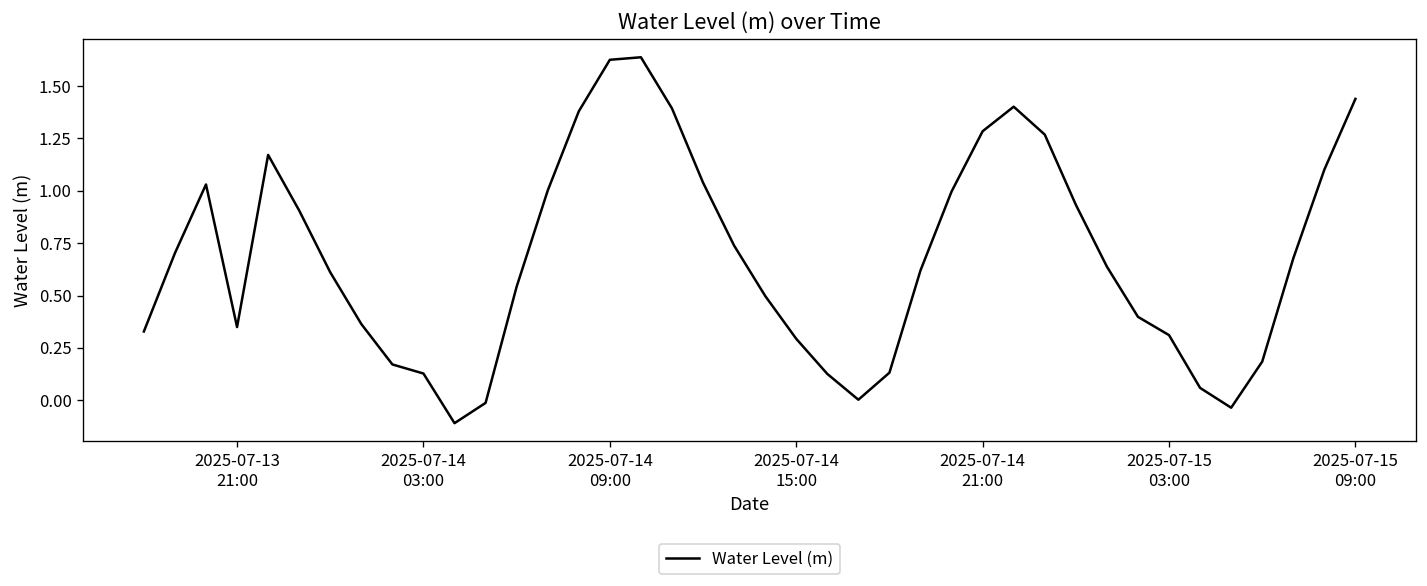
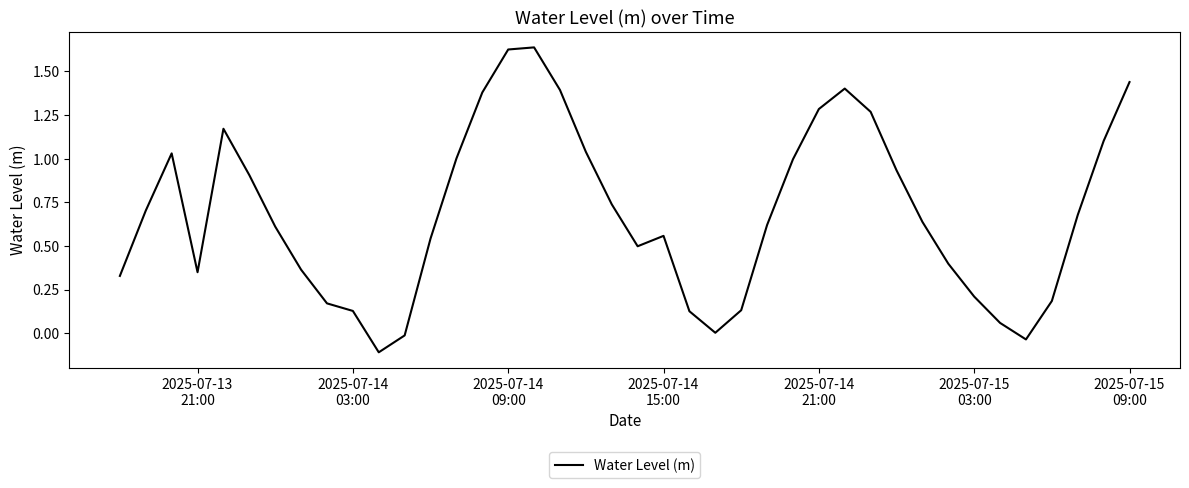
  {
    "2025-07-13 21:00": 0.35,
    "2025-07-14 03:00": 0.13,
    "2025-07-14 09:00": 1.62,
-   "2025-07-14 15:00": 0.29,
+   "2025-07-14 15:00": 0.56,
    "2025-07-14 21:00": 1.28,
-   "2025-07-15 03:00": 0.31,
+   "2025-07-15 03:00": 0.21,
    "2025-07-15 09:00": 1.44
  }
